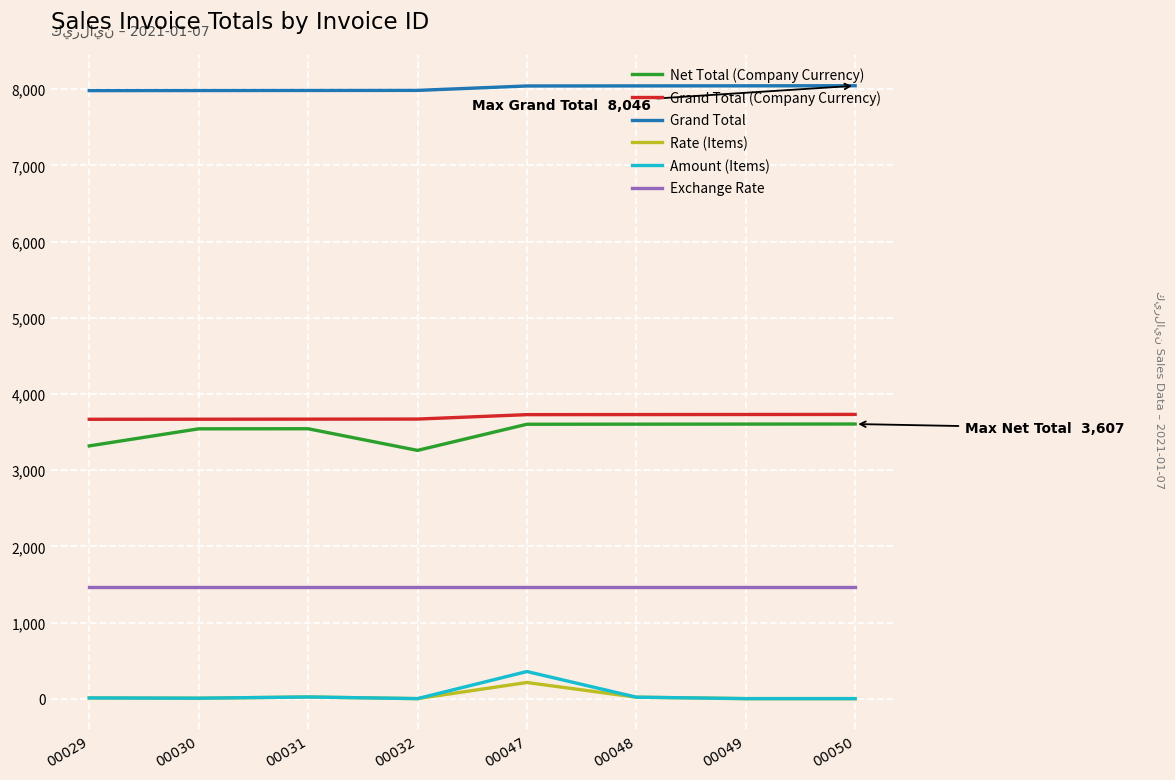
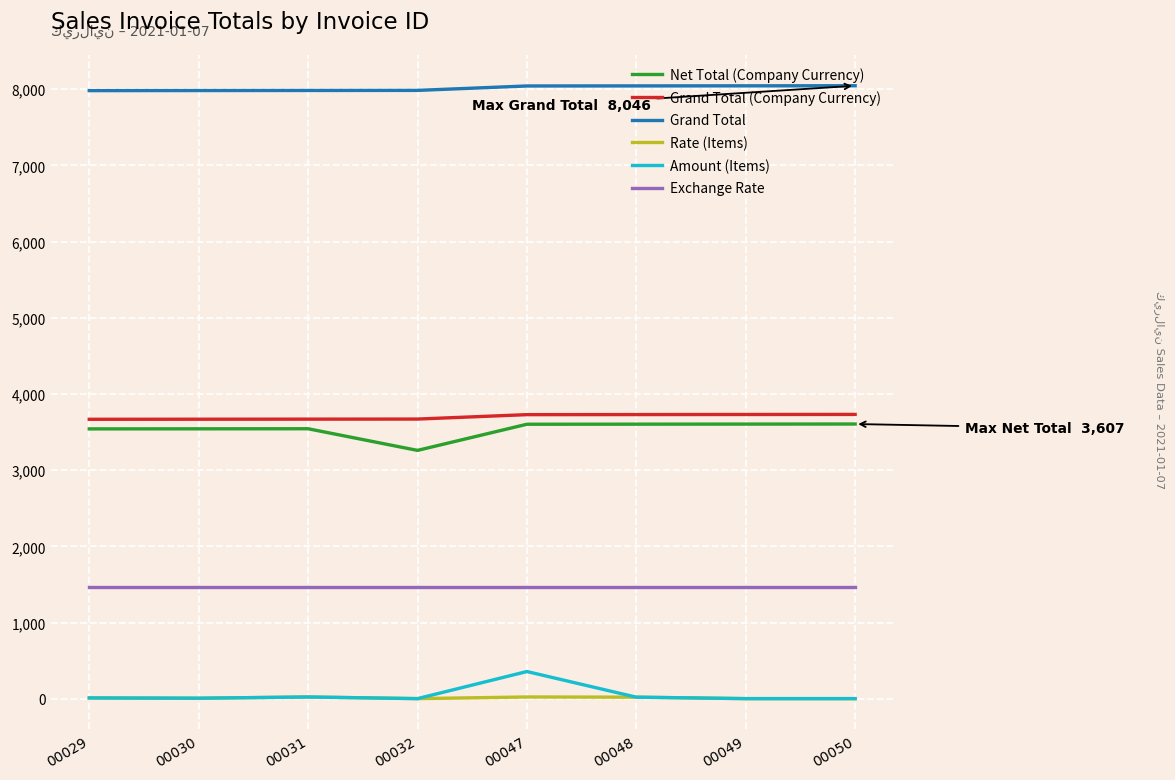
  {
    "Net Total (Company Currency)": {
-     "00029": "3,300",
+     "00029": "3,500",
      "00030": "3,500",
      "00031": "3,500",
      "00032": "3,300",
      "00047": "3,600",
      "00048": "3,600",
      "00049": "3,600"
    },
    "Grand Total (Company Currency)": {
      "00029": "3,700",
      "00030": "3,700",
      "00031": "3,700",
      "00032": "3,700",
      "00047": "3,700",
      "00048": "3,700",
      "00049": "3,700",
      "00050": "3,700"
    },
    "Grand Total": {
      "00029": "8,000",
      "00030": "8,000",
      "00031": "8,000",
      "00032": "8,000",
      "00050": "8,000"
    },
    "Rate (Items)": {
-     "00047": "200"
+     "00047": "0"
    },
    "Amount (Items)": {
      "00047": "400"
    },
    "Exchange Rate": {
      "00029": "1,500",
      "00030": "1,500",
      "00031": "1,500",
      "00032": "1,500",
      "00047": "1,500",
      "00048": "1,500",
      "00049": "1,500",
      "00050": "1,500"
    }
  }
